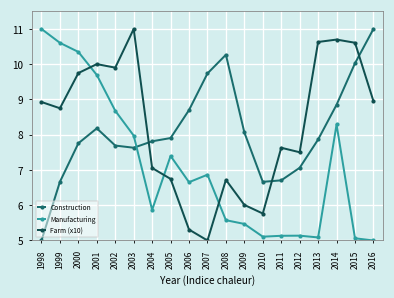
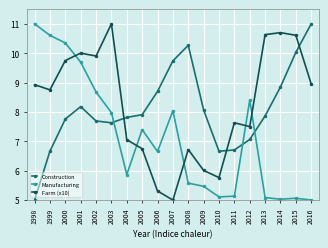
  {
    "Manufacturing": {
      "1998": 11.0,
      "1999": 10.6,
      "2000": 10.3,
      "2001": 9.7,
      "2002": 8.7,
      "2003": 8.0,
      "2004": 5.9,
      "2005": 7.4,
      "2006": 6.7,
-     "2007": 6.9,
+     "2007": 8.0,
      "2008": 5.6,
      "2009": 5.5,
      "2010": 5.1,
      "2011": 5.1,
-     "2012": 5.1,
+     "2012": 8.4,
      "2013": 5.1,
-     "2014": 8.3,
+     "2014": 5.0,
      "2015": 5.1,
      "2016": 5.0
    }
  }
